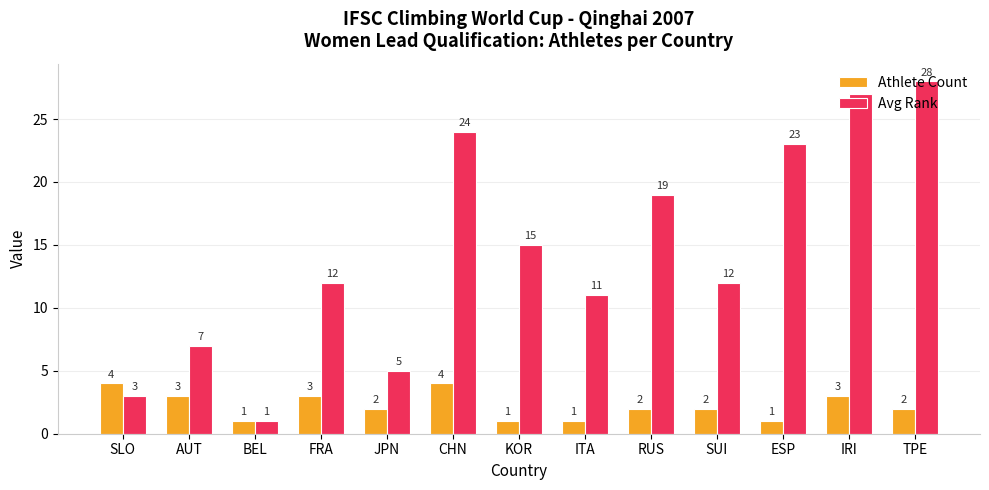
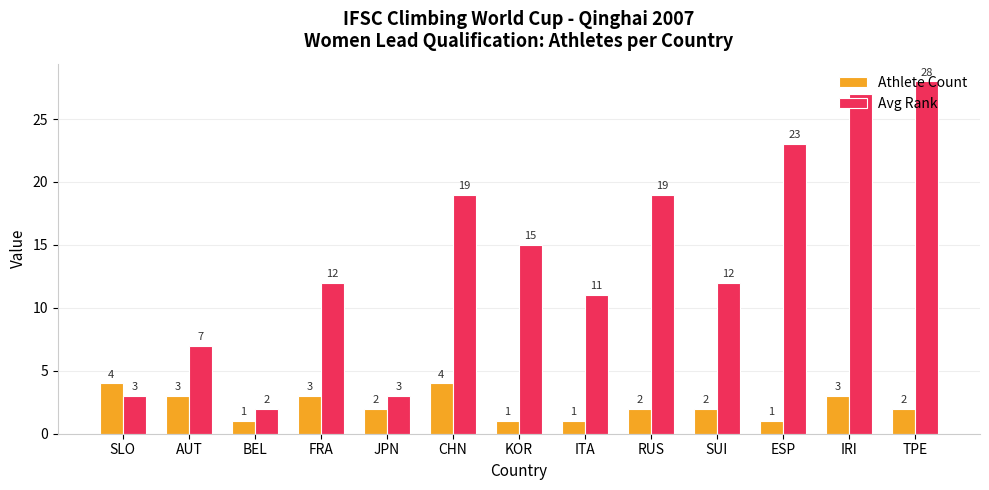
  {
    "Athlete Count": {
      "SLO": 4,
      "AUT": 3,
      "BEL": 1,
      "FRA": 3,
      "JPN": 2,
      "CHN": 4,
      "KOR": 1,
      "ITA": 1,
      "RUS": 2,
      "SUI": 2,
      "ESP": 1,
      "IRI": 3,
      "TPE": 2
    },
    "Avg Rank": {
      "SLO": 3,
      "AUT": 7,
-     "BEL": 1,
+     "BEL": 2,
      "FRA": 12,
-     "JPN": 5,
-     "CHN": 24,
+     "JPN": 3,
+     "CHN": 19,
      "KOR": 15,
      "ITA": 11,
      "RUS": 19,
      "SUI": 12,
      "ESP": 23,
      "IRI": 27,
      "TPE": 28
    }
  }
